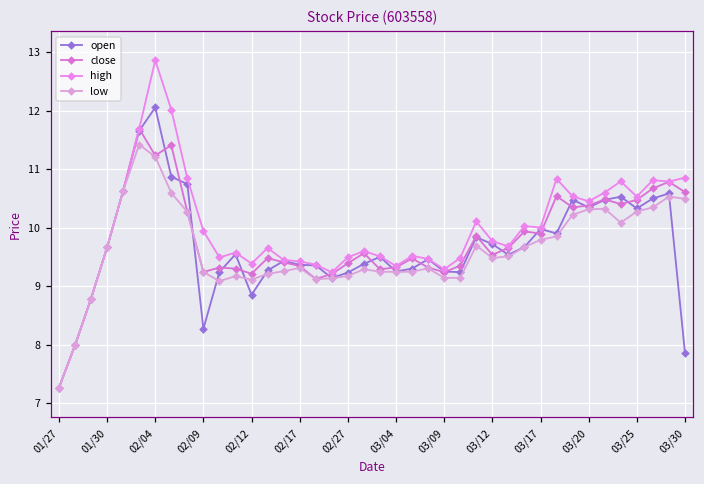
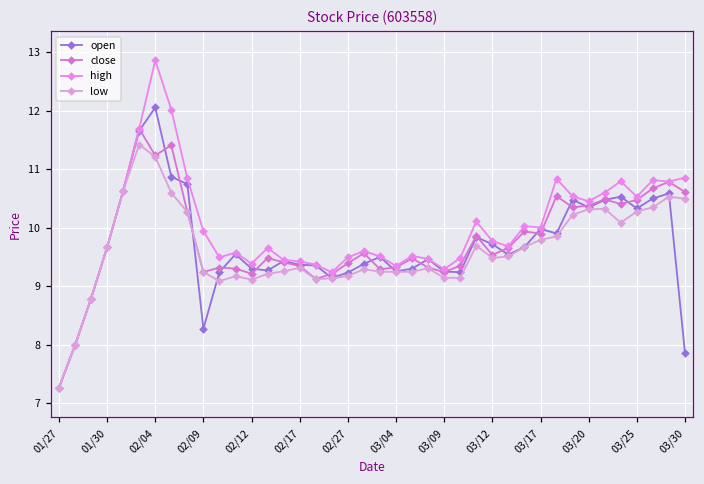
  {
    "open": {
      "02/04": 12.1,
      "02/09": 8.3,
-     "02/12": 8.9,
+     "02/12": 9.3,
      "02/27": 9.2,
      "03/12": 9.7,
      "03/25": 10.3,
      "03/30": 7.9
    }
  }
